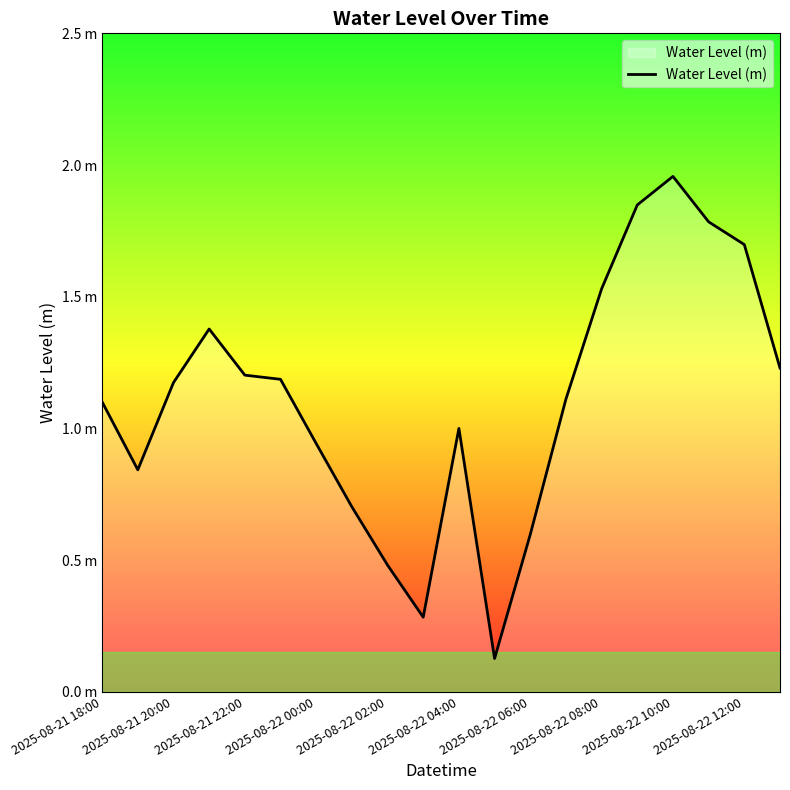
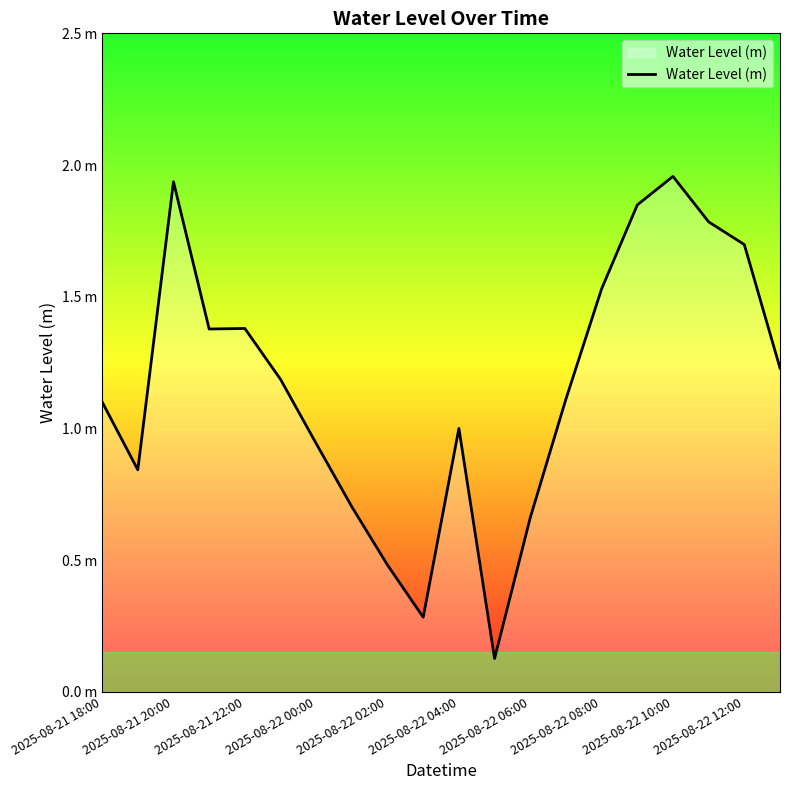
  {
    "2025-08-21 18:00": "1.10 m",
-   "2025-08-21 20:00": "1.17 m",
-   "2025-08-21 22:00": "1.20 m",
+   "2025-08-21 20:00": "1.94 m",
+   "2025-08-21 22:00": "1.38 m",
    "2025-08-22 00:00": "0.94 m",
    "2025-08-22 02:00": "0.48 m",
    "2025-08-22 04:00": "1.00 m",
-   "2025-08-22 06:00": "0.60 m",
+   "2025-08-22 06:00": "0.66 m",
    "2025-08-22 08:00": "1.53 m",
    "2025-08-22 10:00": "1.96 m",
    "2025-08-22 12:00": "1.70 m"
  }
